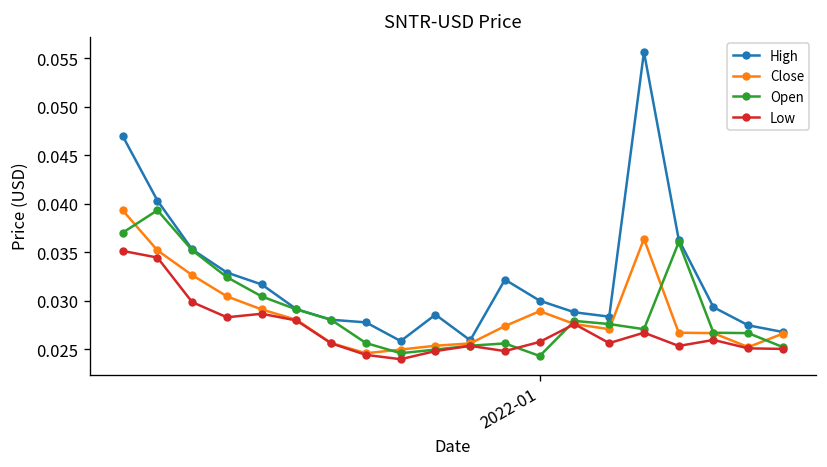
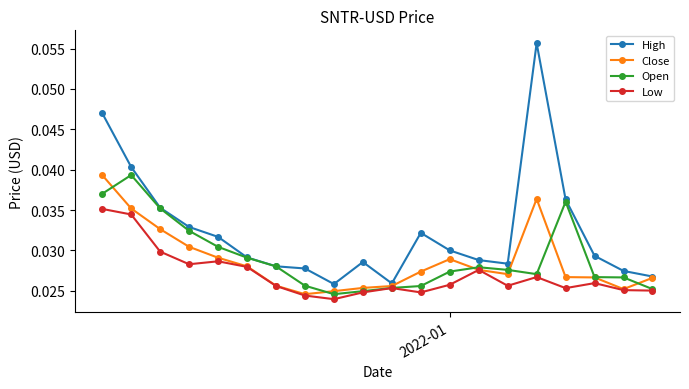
  {
    "High": {
      "2022-01": 0.030
    },
    "Close": {
      "2022-01": 0.029
    },
    "Open": {
-     "2022-01": 0.024
+     "2022-01": 0.027
    },
    "Low": {
      "2022-01": 0.026
    }
  }
